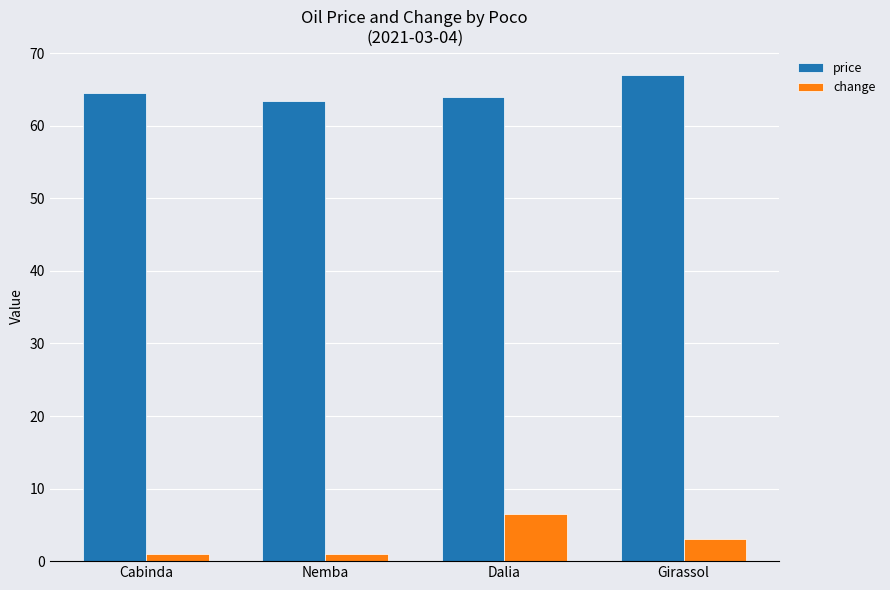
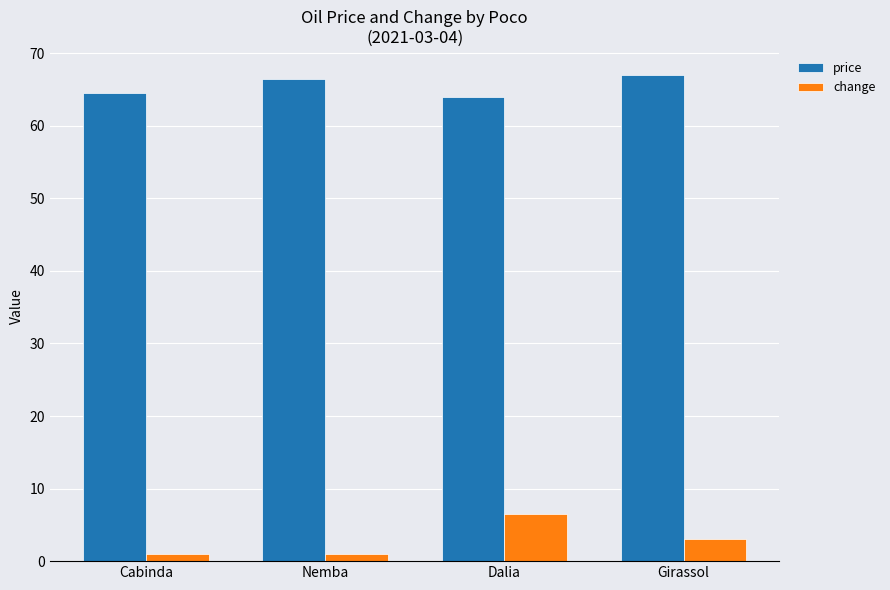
  {
    "price": {
      "Cabinda": 64,
-     "Nemba": 63,
+     "Nemba": 66,
      "Dalia": 64,
      "Girassol": 67
    },
    "change": {
      "Cabinda": 1,
      "Nemba": 1,
      "Dalia": 7,
      "Girassol": 3
    }
  }
